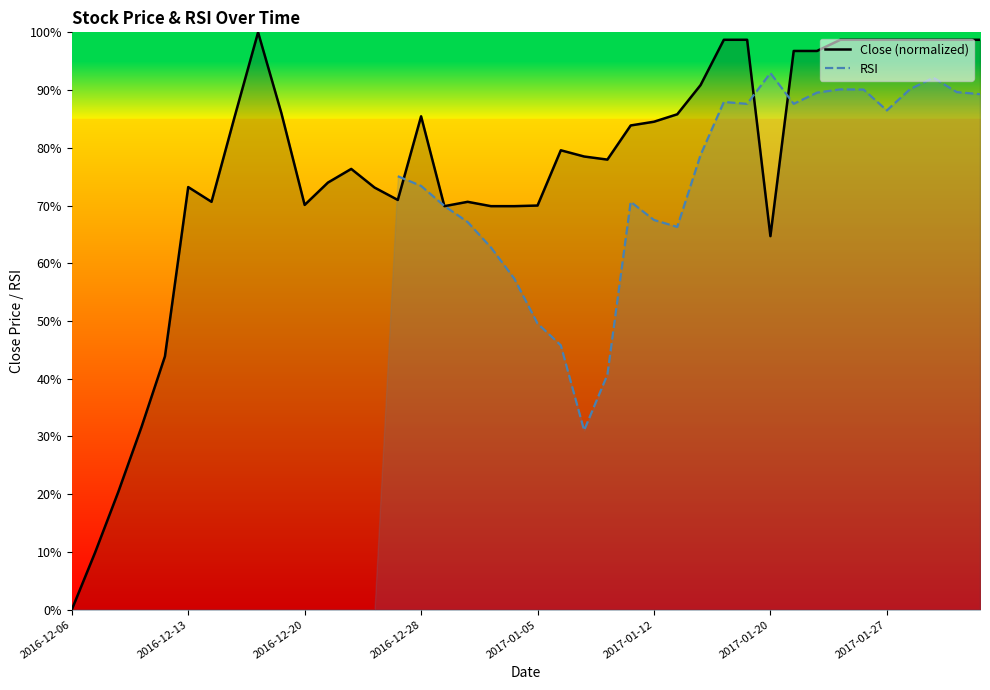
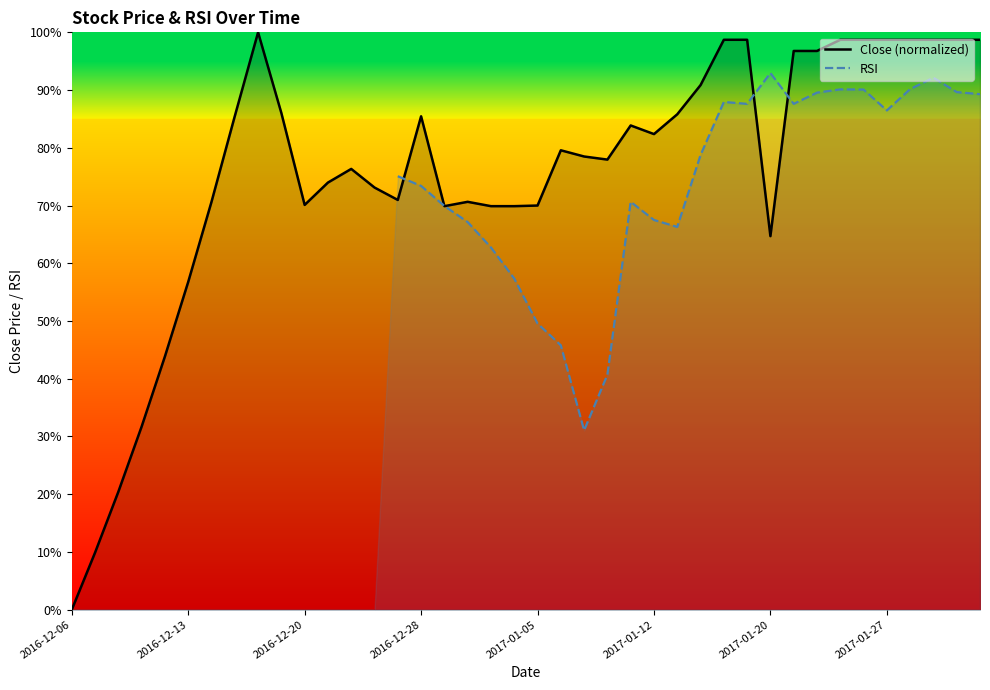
  {
    "Close (normalized)": {
-     "2016-12-13": "73%",
+     "2016-12-13": "57%",
      "2016-12-20": "70%",
      "2016-12-28": "85%",
      "2017-01-05": "70%",
-     "2017-01-12": "85%",
+     "2017-01-12": "82%",
      "2017-01-20": "65%"
    }
  }
